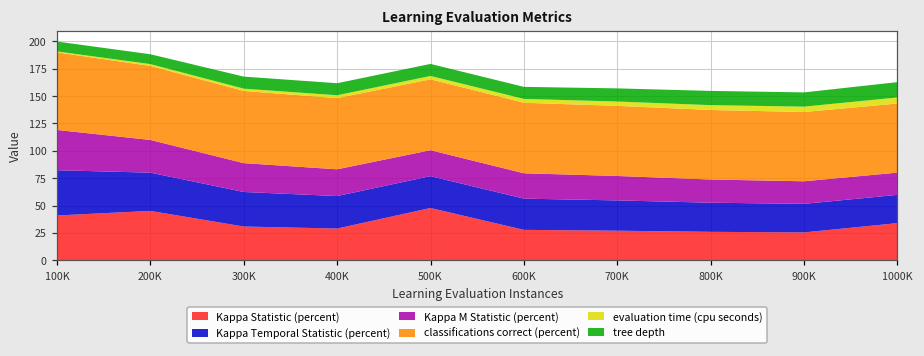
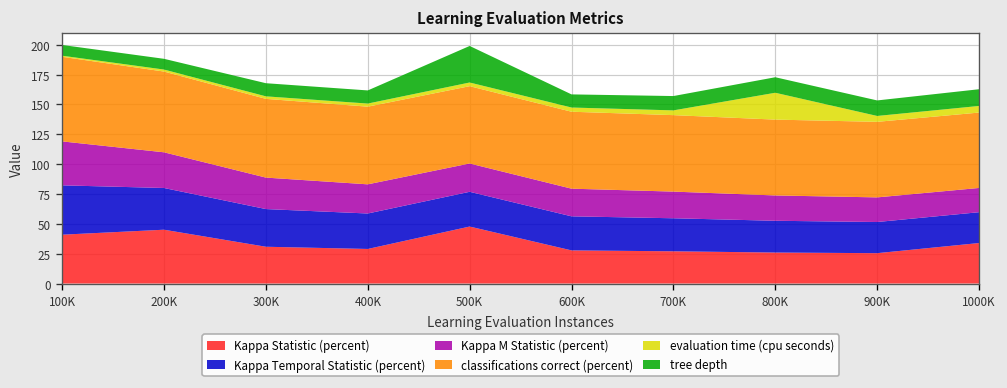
  {
    "Kappa Statistic (percent)": {
      "100K": 40,
      "200K": 50,
      "300K": 30,
      "400K": 30,
      "500K": 50,
      "600K": 30,
      "700K": 30,
      "800K": 30,
      "900K": 30,
      "1000K": 30
    },
    "Kappa Temporal Statistic (percent)": {
      "100K": 40,
      "200K": 30,
      "300K": 30,
      "400K": 30,
      "500K": 30,
      "600K": 30,
      "700K": 30,
      "800K": 30,
      "900K": 30,
      "1000K": 30
    },
    "Kappa M Statistic (percent)": {
      "100K": 40,
      "200K": 30,
      "300K": 30,
      "400K": 20,
      "500K": 20,
      "600K": 20,
      "700K": 20,
      "800K": 20,
      "900K": 20,
      "1000K": 20
    },
    "classifications correct (percent)": {
      "400K": 70,
      "500K": 60,
      "600K": 60,
      "700K": 60,
      "800K": 60,
      "900K": 60,
      "1000K": 60
    },
    "evaluation time (cpu seconds)": {
      "400K": 0,
      "500K": 0,
      "600K": 0,
      "700K": 0,
-     "800K": 0,
+     "800K": 20,
      "900K": 0,
      "1000K": 10
    },
    "tree depth": {
      "100K": 10,
      "200K": 10,
      "300K": 10,
      "400K": 10,
-     "500K": 10,
+     "500K": 30,
      "600K": 10,
      "700K": 10,
      "800K": 10,
      "900K": 10,
      "1000K": 10
    }
  }
